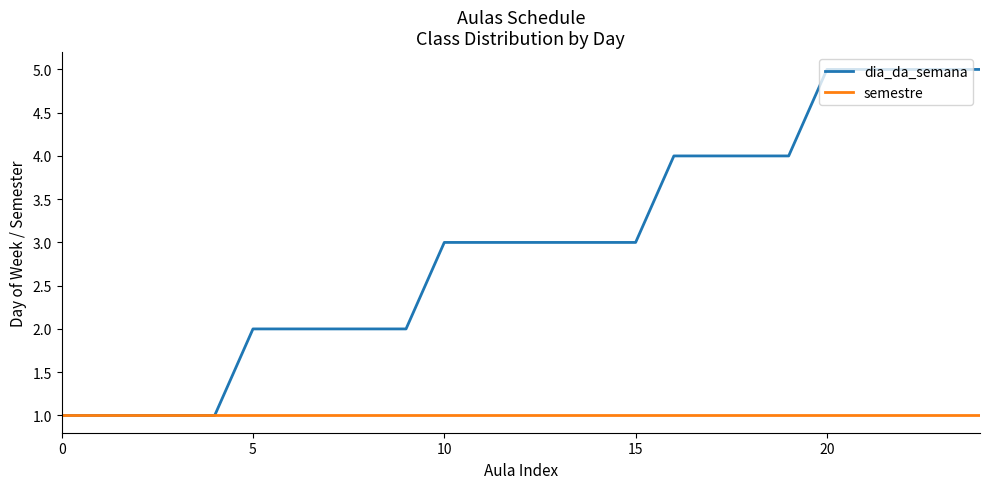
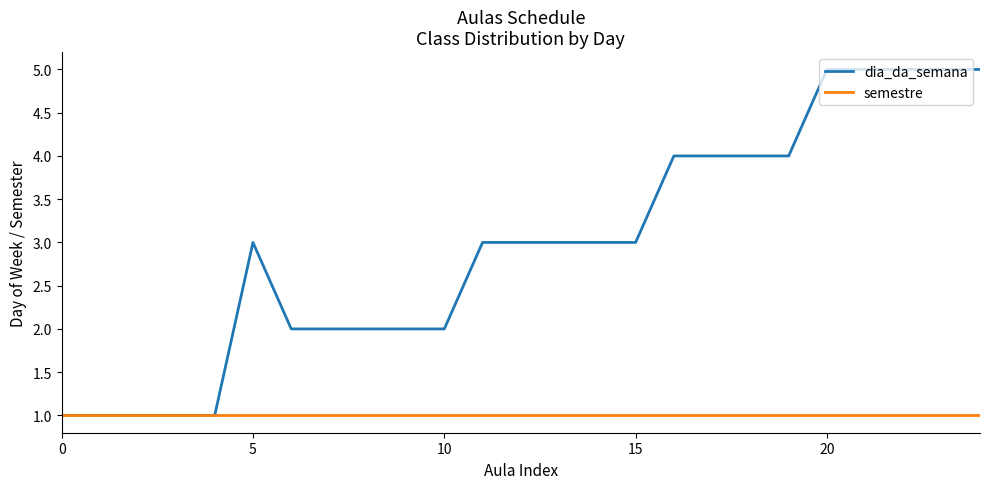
  {
    "dia_da_semana": {
-     "5": 2,
-     "10": 3,
+     "5": 3,
+     "10": 2,
      "15": 3
    },
    "semestre": {
      "5": 1,
      "10": 1,
      "15": 1,
      "20": 1
    }
  }
